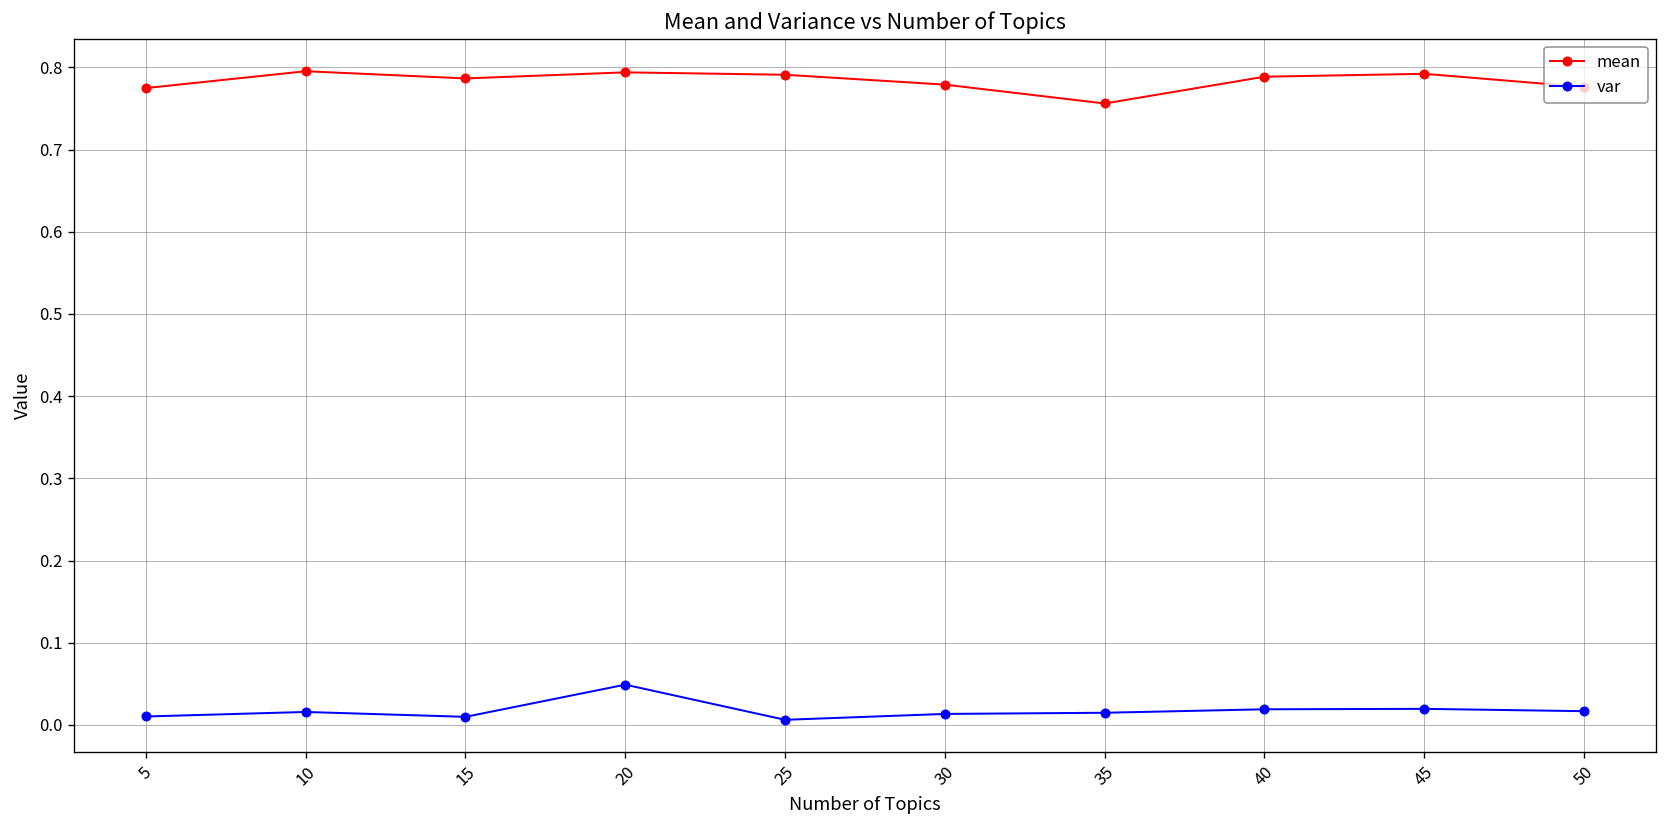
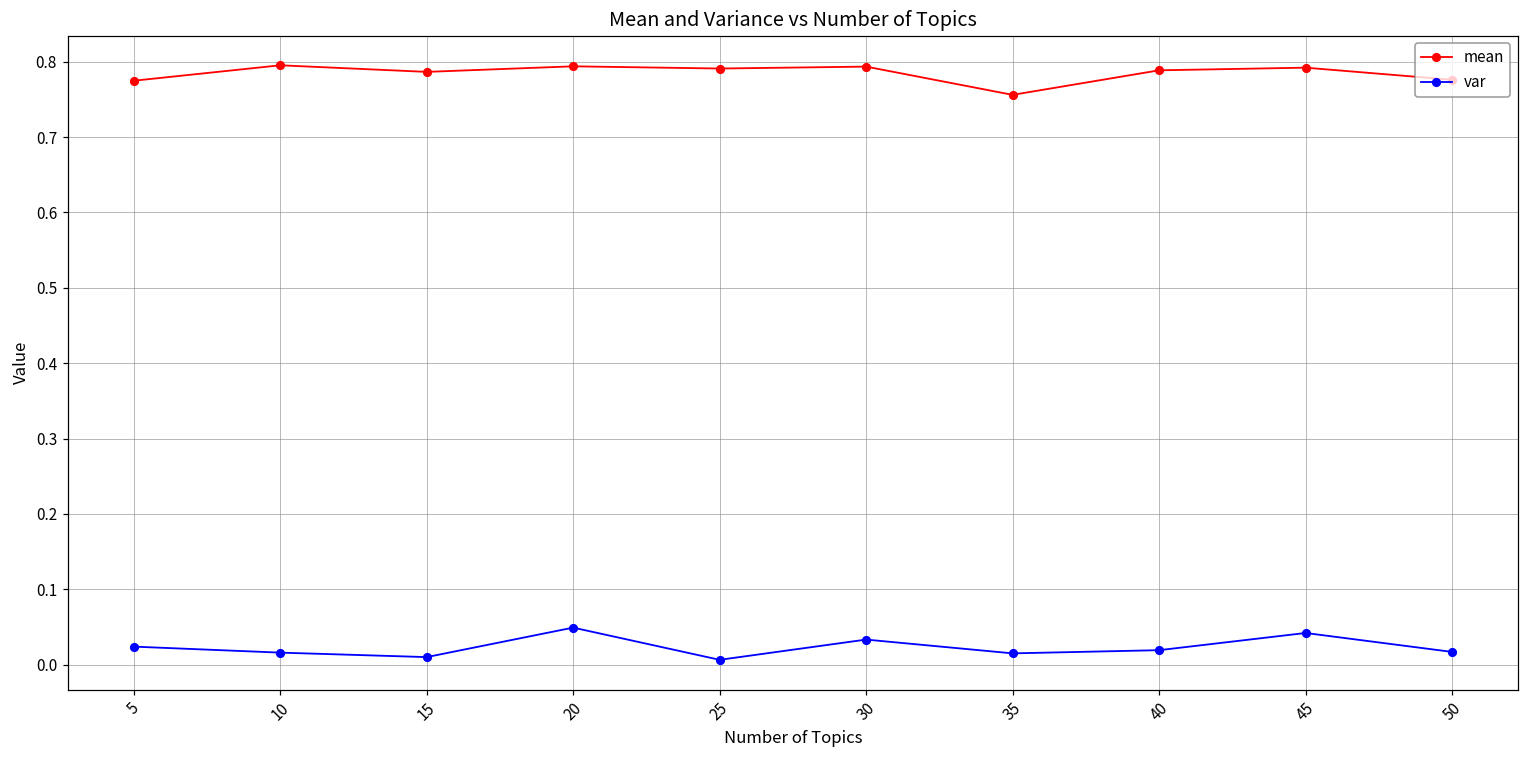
  {
    "mean": {
      "5": 0.77,
      "10": 0.80,
      "15": 0.79,
      "20": 0.79,
      "25": 0.79,
-     "30": 0.78,
+     "30": 0.79,
      "35": 0.76,
      "40": 0.79,
      "45": 0.79
    },
    "var": {
-     "5": 0.01,
+     "5": 0.02,
      "10": 0.02,
      "15": 0.01,
      "20": 0.05,
      "25": 0.01,
-     "30": 0.01,
+     "30": 0.03,
      "35": 0.01,
      "40": 0.02,
-     "45": 0.02,
+     "45": 0.04,
      "50": 0.02
    }
  }
